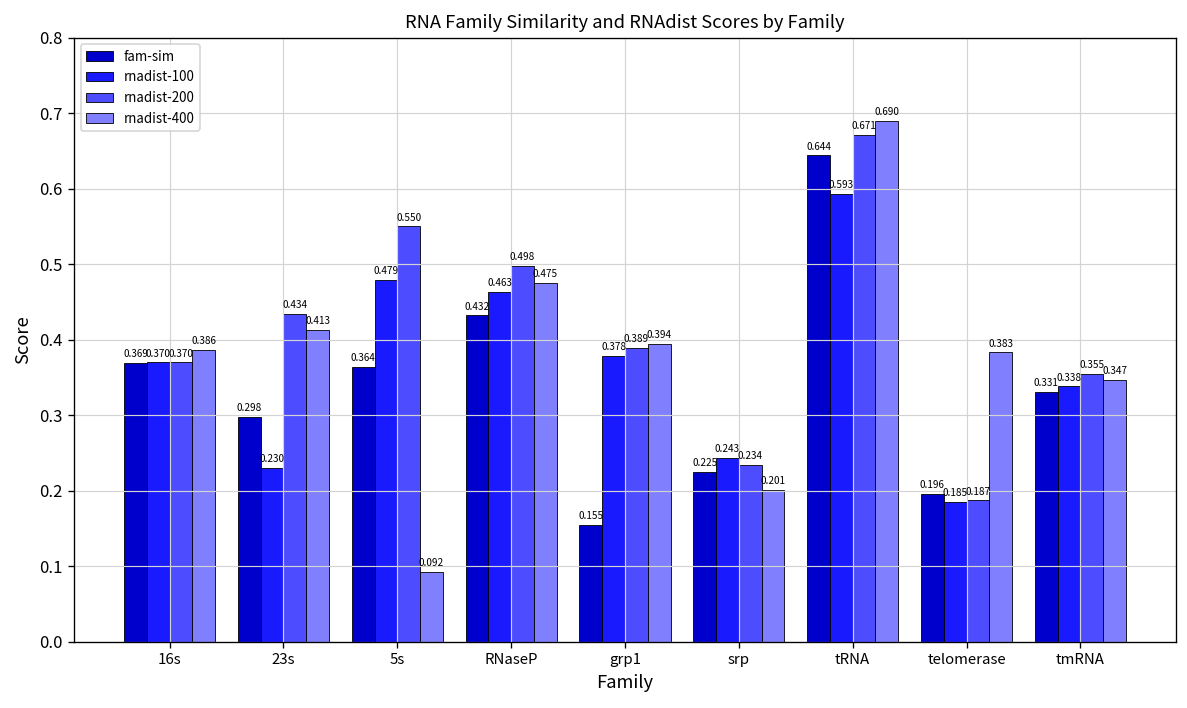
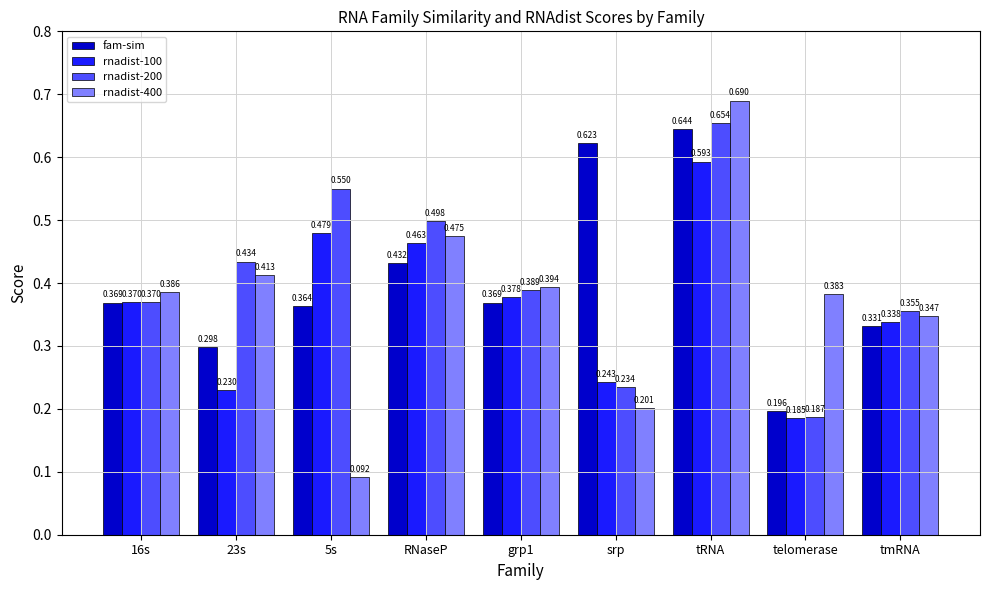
  {
    "fam-sim": {
      "16s": 0.369,
      "23s": 0.298,
      "5s": 0.364,
      "RNaseP": 0.432,
-     "grp1": 0.155,
-     "srp": 0.225,
+     "grp1": 0.369,
+     "srp": 0.623,
      "tRNA": 0.644,
      "telomerase": 0.196,
      "tmRNA": 0.331
    },
    "rnadist-100": {
      "16s": 0.370,
      "23s": 0.230,
      "5s": 0.479,
      "RNaseP": 0.463,
      "grp1": 0.378,
      "srp": 0.243,
      "tRNA": 0.593,
      "telomerase": 0.185,
      "tmRNA": 0.338
    },
    "rnadist-200": {
      "16s": 0.370,
      "23s": 0.434,
      "5s": 0.550,
      "RNaseP": 0.498,
      "grp1": 0.389,
      "srp": 0.234,
-     "tRNA": 0.671,
+     "tRNA": 0.654,
      "telomerase": 0.187,
      "tmRNA": 0.355
    },
    "rnadist-400": {
      "16s": 0.386,
      "23s": 0.413,
      "5s": 0.092,
      "RNaseP": 0.475,
      "grp1": 0.394,
      "srp": 0.201,
      "tRNA": 0.690,
      "telomerase": 0.383,
      "tmRNA": 0.347
    }
  }
